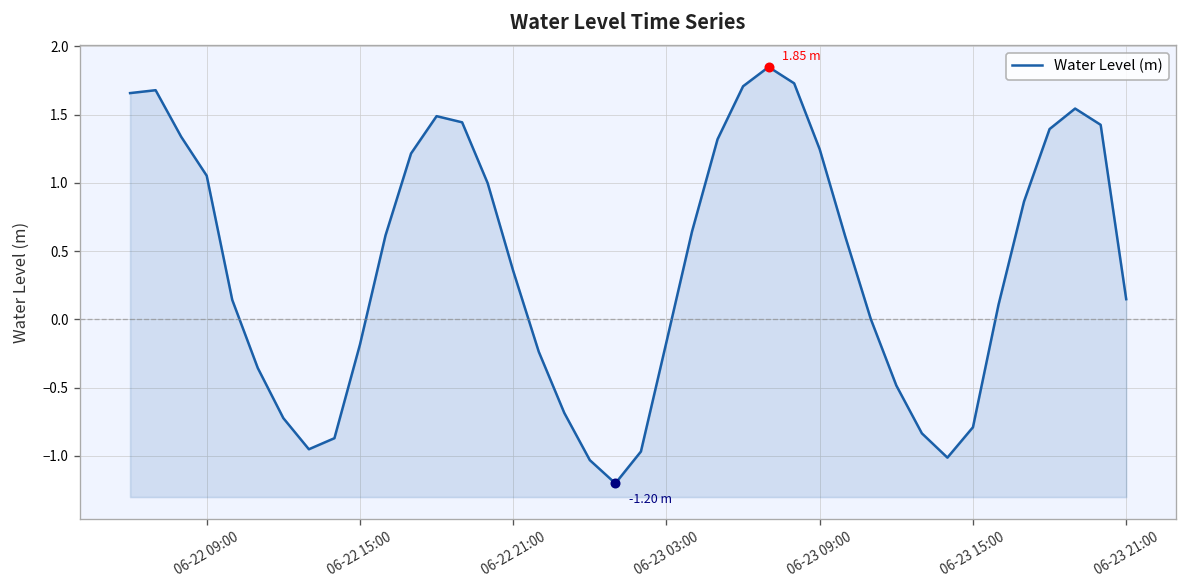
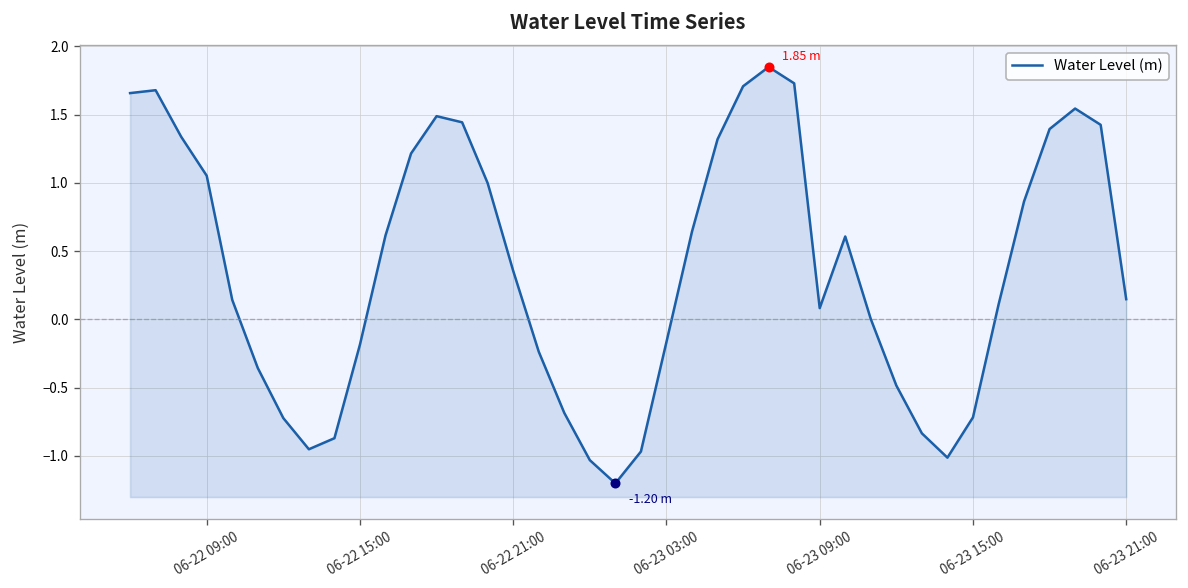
  {
    "Water Level (m)": {
      "06-22 09:00": 1.05,
      "06-22 15:00": -0.18,
      "06-22 21:00": 0.36,
      "06-23 03:00": -0.17,
-     "06-23 09:00": 1.25,
-     "06-23 15:00": -0.79,
+     "06-23 09:00": 0.08,
+     "06-23 15:00": -0.72,
      "06-23 21:00": 0.15
    }
  }
